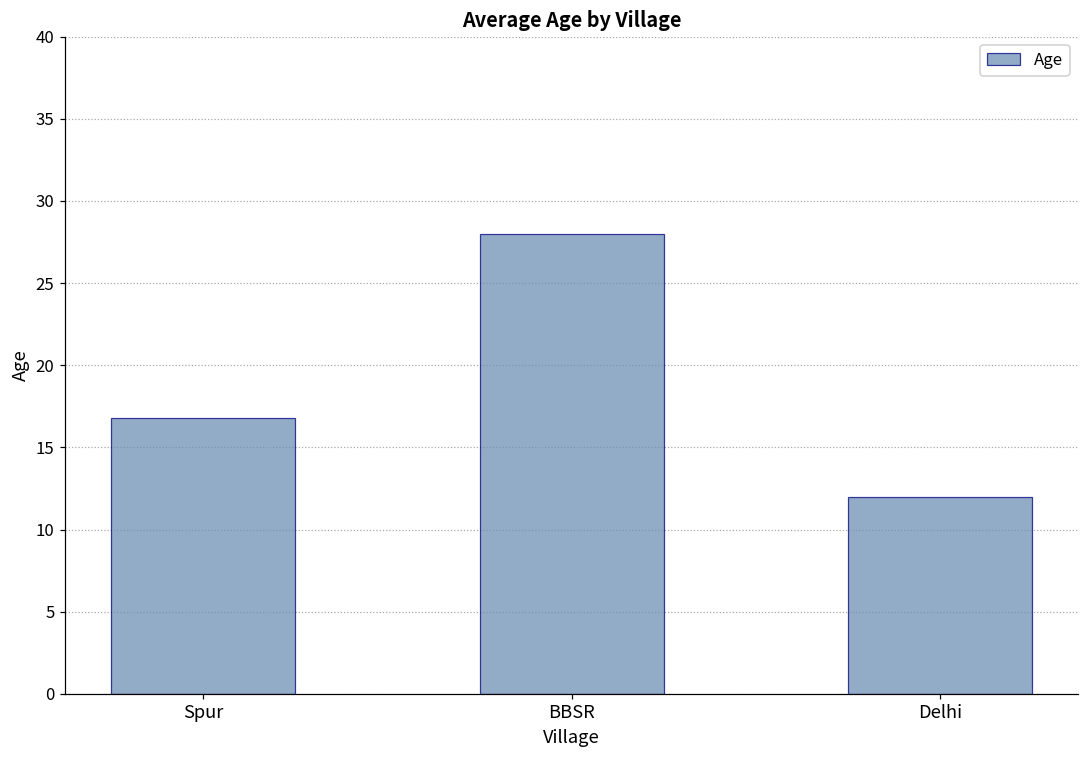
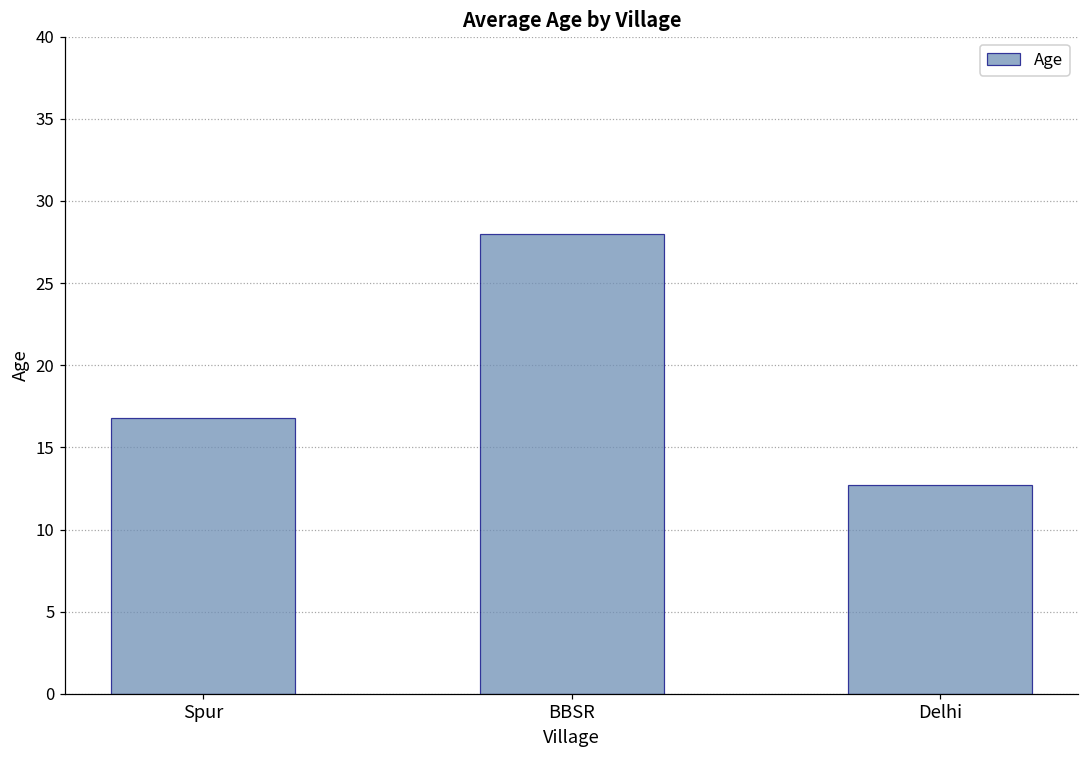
  {
    "Spur": 16.8,
    "BBSR": 28.0,
-   "Delhi": 12.0
+   "Delhi": 12.7
  }
